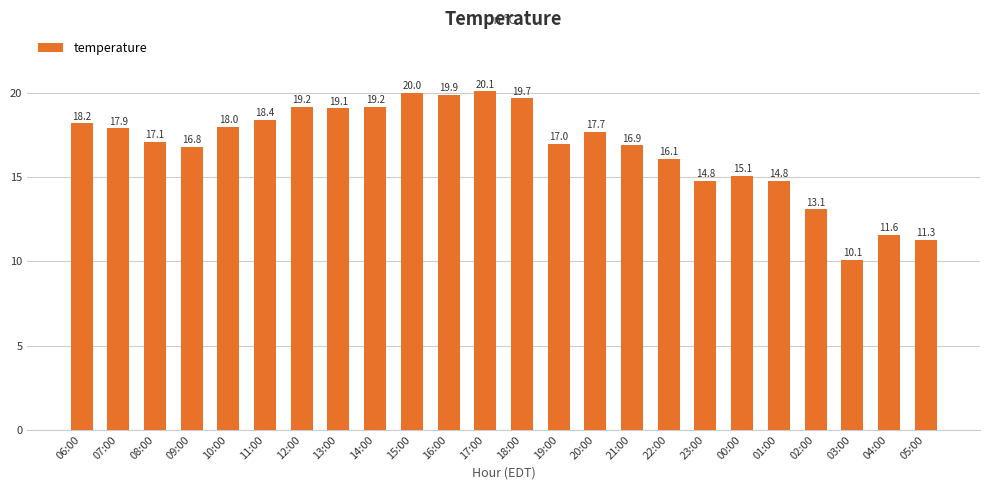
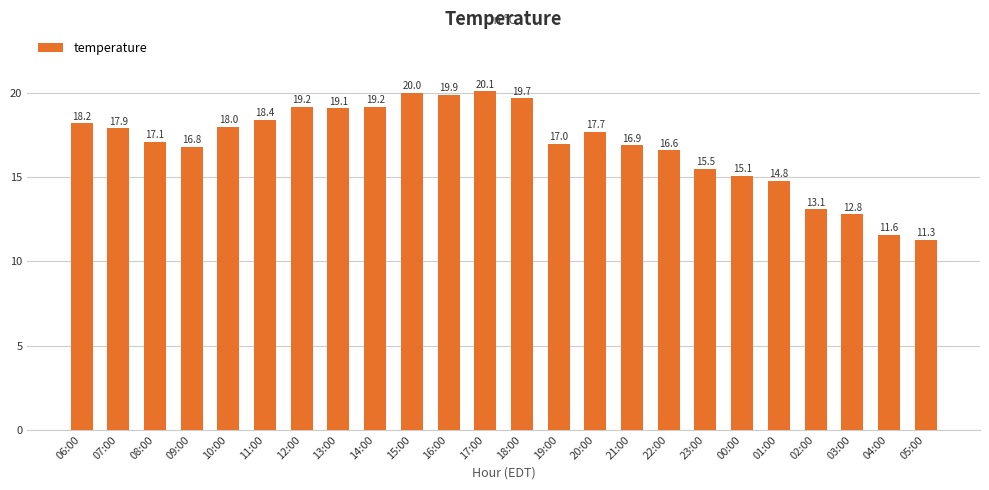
  {
    "06:00": 18.2,
    "07:00": 17.9,
    "08:00": 17.1,
    "09:00": 16.8,
    "10:00": 18.0,
    "11:00": 18.4,
    "12:00": 19.2,
    "13:00": 19.1,
    "14:00": 19.2,
    "15:00": 20.0,
    "16:00": 19.9,
    "17:00": 20.1,
    "18:00": 19.7,
    "19:00": 17.0,
    "20:00": 17.7,
    "21:00": 16.9,
-   "22:00": 16.1,
-   "23:00": 14.8,
+   "22:00": 16.6,
+   "23:00": 15.5,
    "00:00": 15.1,
    "01:00": 14.8,
    "02:00": 13.1,
-   "03:00": 10.1,
+   "03:00": 12.8,
    "04:00": 11.6,
    "05:00": 11.3
  }
